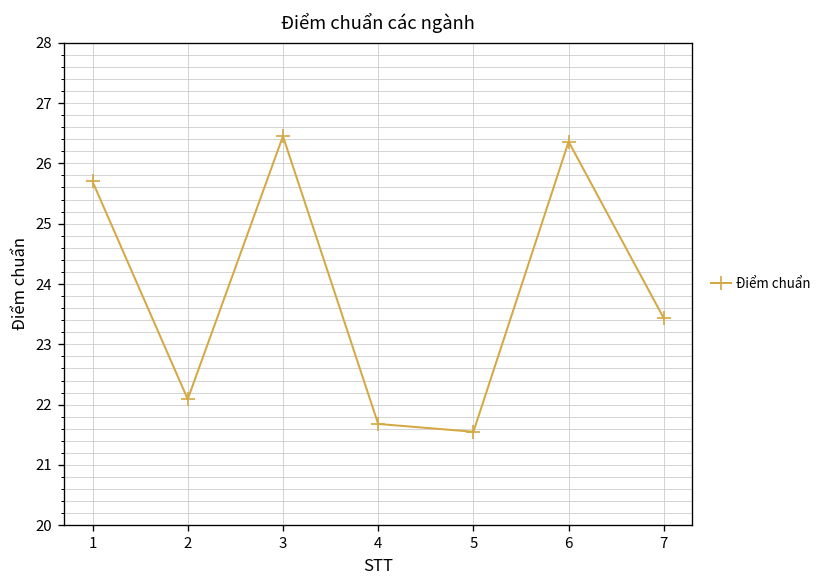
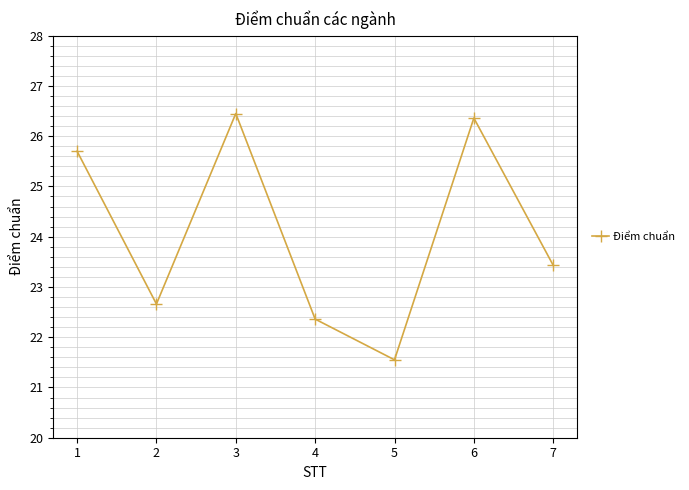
  {
    "1": 25.7,
-   "2": 22.1,
+   "2": 22.7,
    "3": 26.5,
-   "4": 21.7,
+   "4": 22.4,
    "5": 21.6,
    "6": 26.4,
    "7": 23.4
  }
